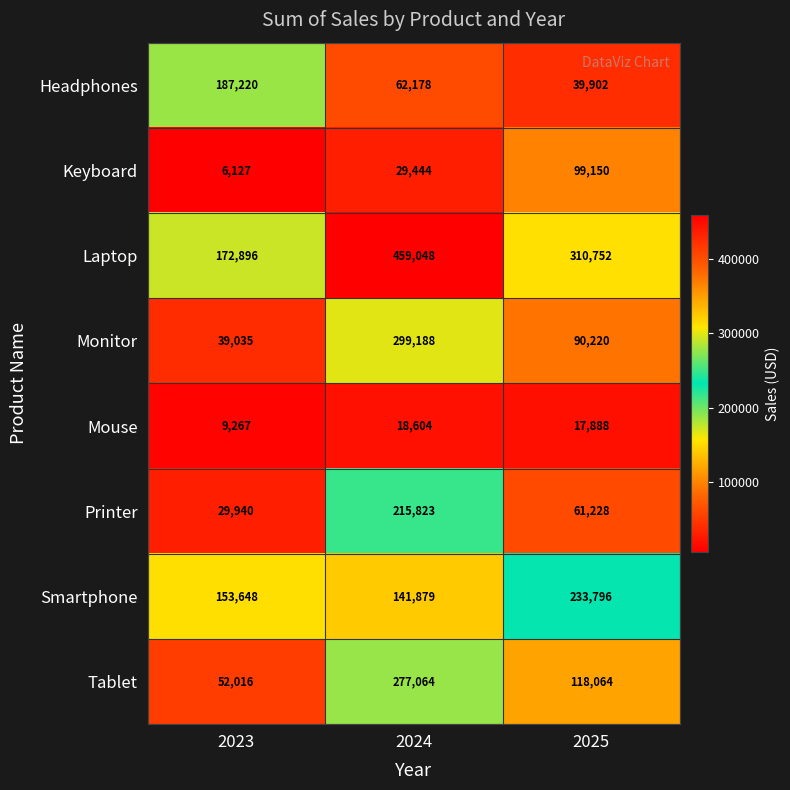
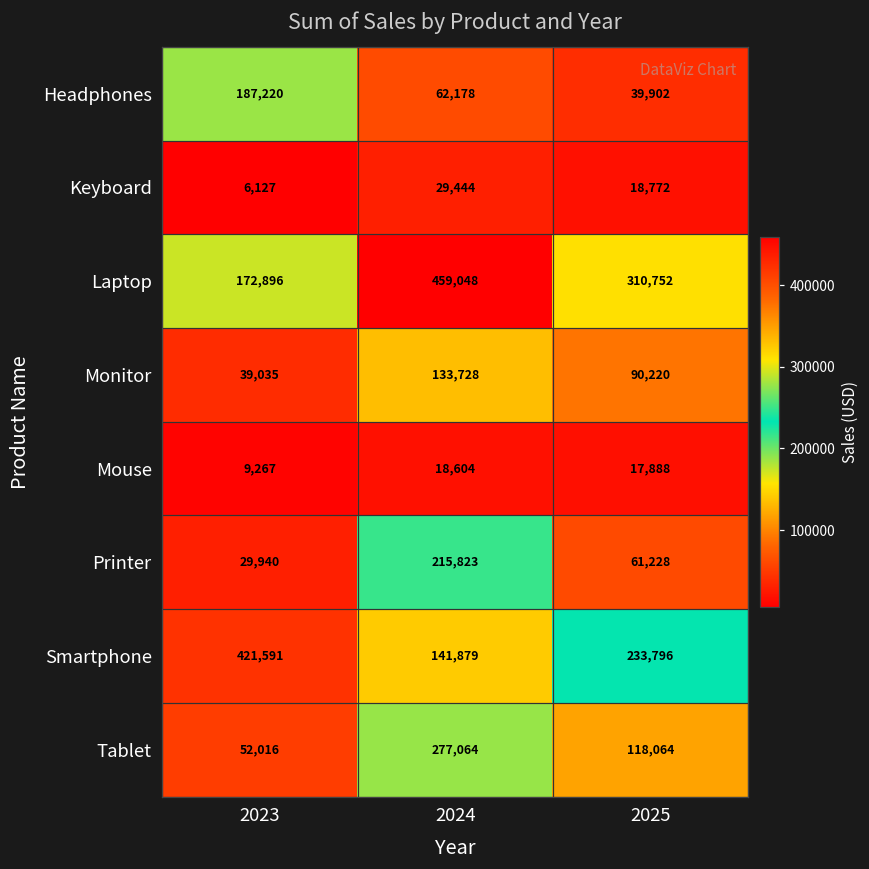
  {
    "Headphones": {
      "2023": "187,220",
      "2024": "62,178"
    },
    "Keyboard": {
      "2023": "6,127",
      "2024": "29,444",
-     "2025": "99,150"
+     "2025": "18,772"
    },
    "Laptop": {
      "2023": "172,896",
      "2024": "459,048",
      "2025": "310,752"
    },
    "Monitor": {
      "2023": "39,035",
-     "2024": "299,188",
+     "2024": "133,728",
      "2025": "90,220"
    },
    "Mouse": {
      "2023": "9,267",
      "2024": "18,604",
      "2025": "17,888"
    },
    "Printer": {
      "2023": "29,940",
      "2024": "215,823",
      "2025": "61,228"
    },
    "Smartphone": {
-     "2023": "153,648",
+     "2023": "421,591",
      "2024": "141,879",
      "2025": "233,796"
    },
    "Tablet": {
      "2023": "52,016",
      "2024": "277,064",
      "2025": "118,064"
    }
  }
